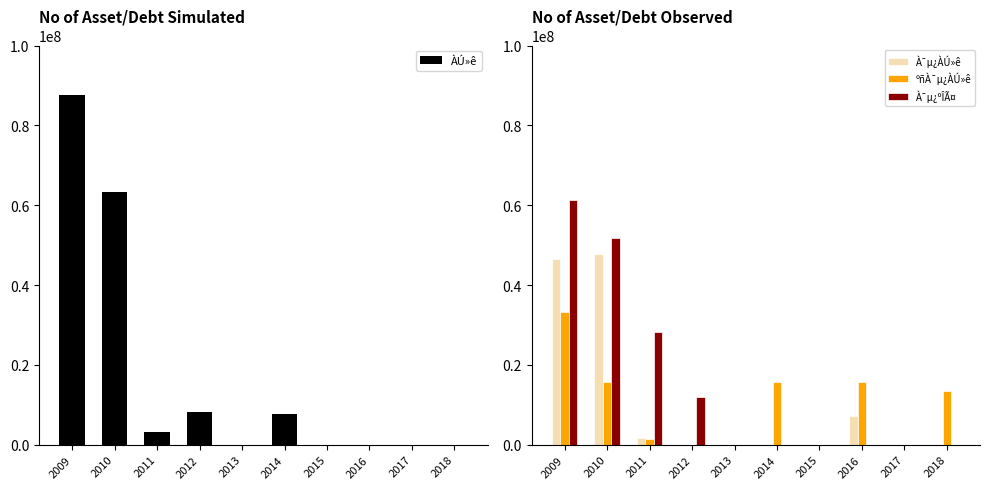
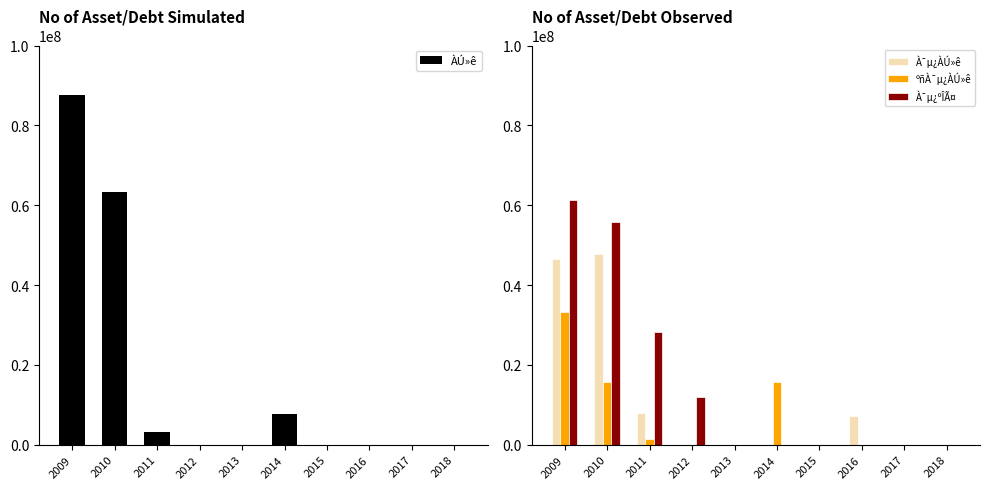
  {
    "No of Asset/Debt Simulated": {
      "2009": 88000000,
      "2010": 63000000,
      "2011": 3000000,
-     "2012": 8000000,
+     "2012": 0,
      "2013": 0,
      "2014": 8000000,
      "2015": 0,
      "2016": 0,
      "2017": 0,
      "2018": 0
    },
    "No of Asset/Debt Observed": {
      "À¯µ¿ÀÚ»ê": {
        "2009": 46000000,
        "2010": 48000000,
-       "2011": 2000000,
+       "2011": 8000000,
        "2012": 0,
        "2013": 0,
        "2014": 0,
        "2015": 0,
        "2016": 7000000,
        "2017": 0,
        "2018": 0
      },
      "ºñÀ¯µ¿ÀÚ»ê": {
        "2009": 33000000,
        "2010": 16000000,
        "2011": 1000000,
        "2012": 0,
        "2013": 0,
        "2014": 16000000,
        "2015": 0,
-       "2016": 16000000,
+       "2016": 0,
        "2017": 0,
-       "2018": 13000000
+       "2018": 0
      },
      "À¯µ¿ºÎÃ¤": {
        "2009": 61000000,
-       "2010": 52000000,
+       "2010": 56000000,
        "2011": 28000000,
        "2012": 12000000,
        "2013": 0,
        "2014": 0,
        "2015": 0,
        "2016": 0,
        "2017": 0,
        "2018": 0
      }
    }
  }
